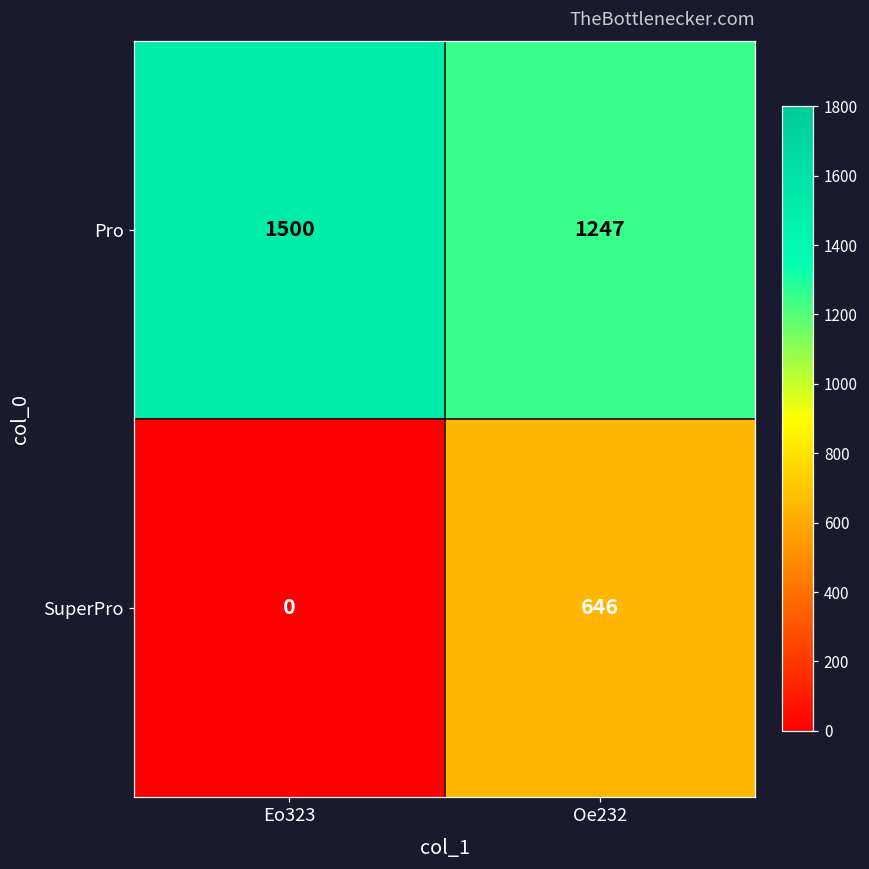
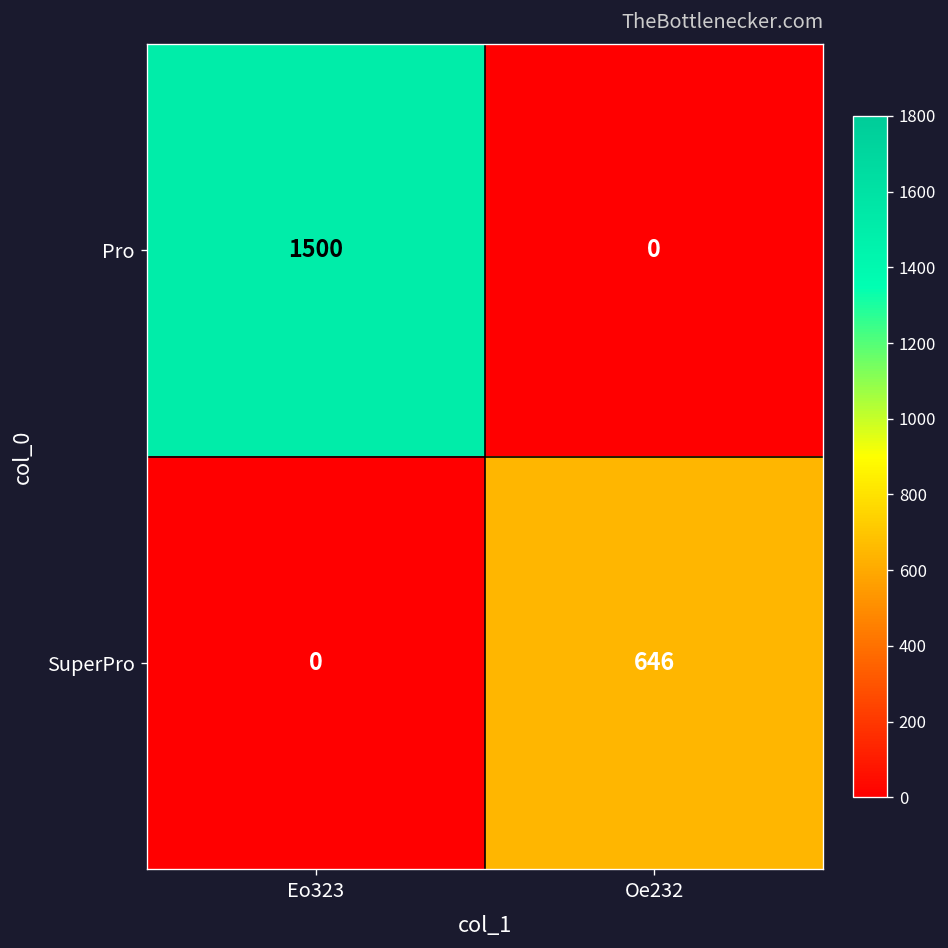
  {
    "Pro": {
      "Eo323": 1500,
-     "Oe232": 1247
+     "Oe232": 0
    },
    "SuperPro": {
      "Eo323": 0,
      "Oe232": 646
    }
  }
